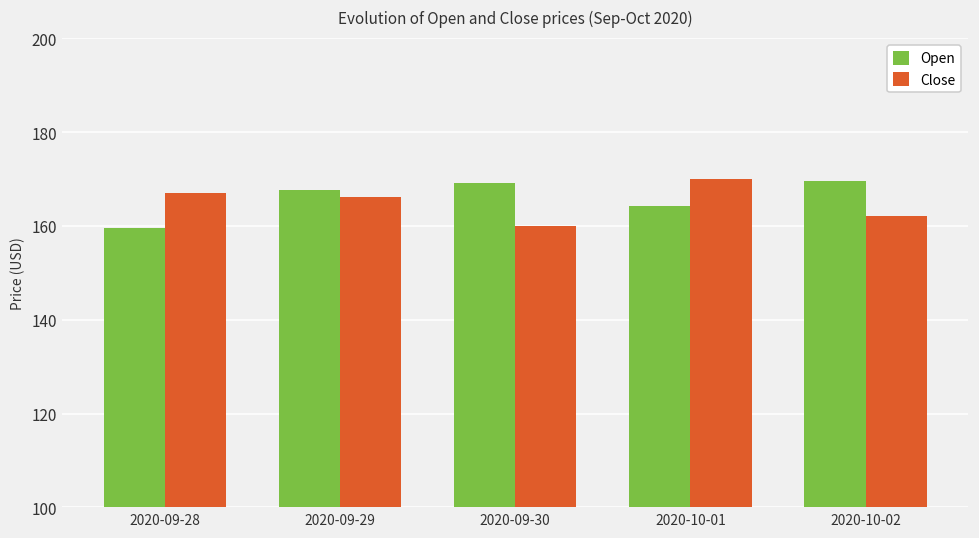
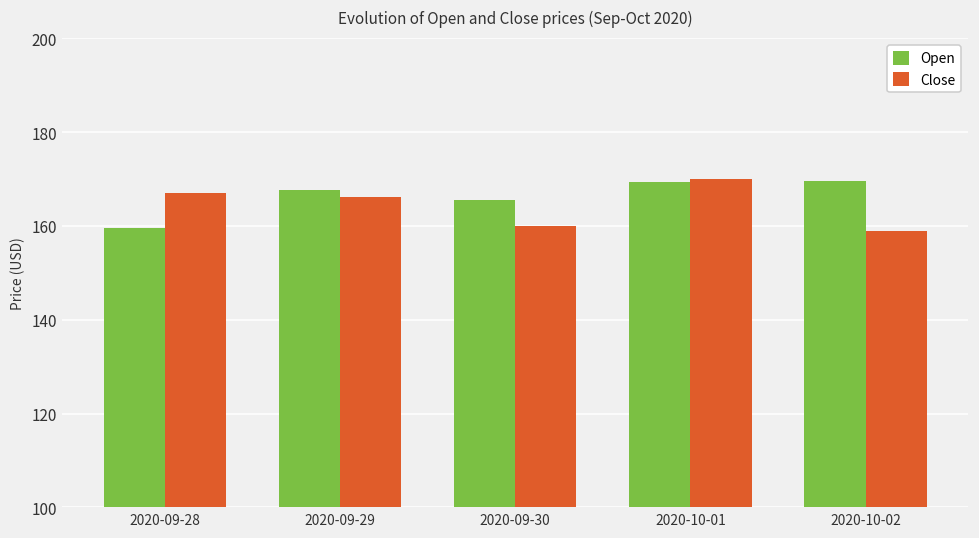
  {
    "Open": {
      "2020-09-28": 160,
      "2020-09-29": 168,
-     "2020-09-30": 169,
-     "2020-10-01": 164,
+     "2020-09-30": 166,
+     "2020-10-01": 169,
      "2020-10-02": 170
    },
    "Close": {
      "2020-09-28": 167,
      "2020-09-29": 166,
      "2020-09-30": 160,
      "2020-10-01": 170,
-     "2020-10-02": 162
+     "2020-10-02": 159
    }
  }
